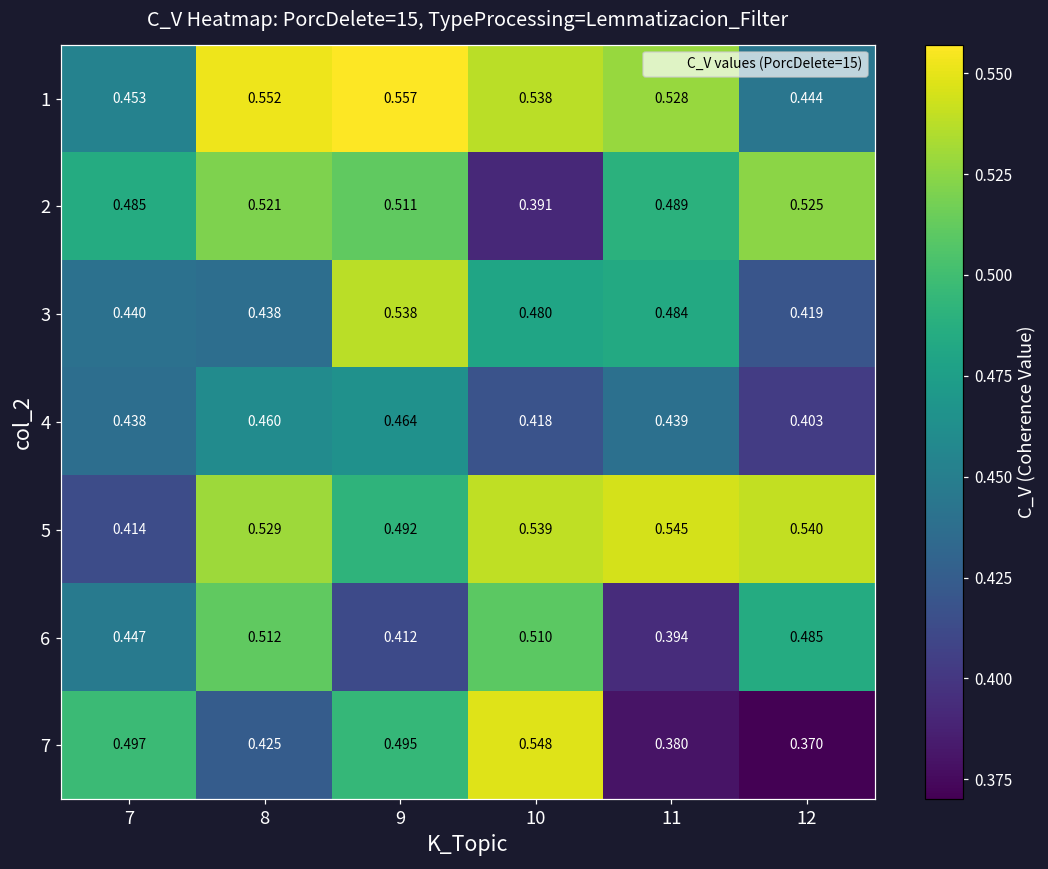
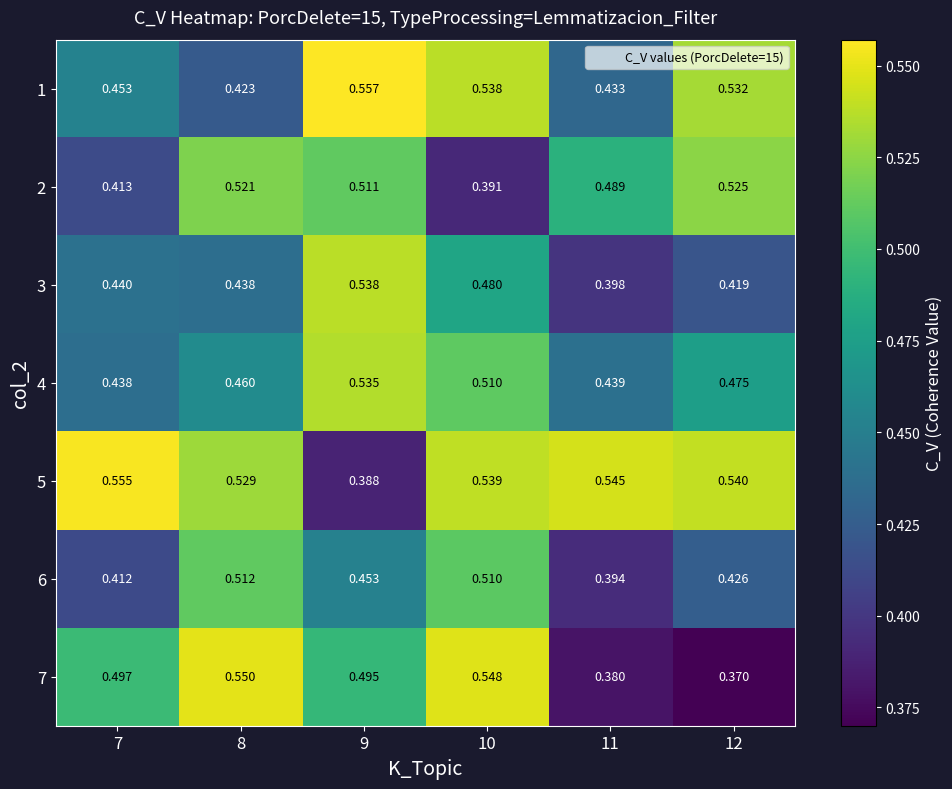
  {
    "1": {
      "7": 0.453,
-     "8": 0.552,
+     "8": 0.423,
      "9": 0.557,
      "10": 0.538,
-     "11": 0.528,
-     "12": 0.444
+     "11": 0.433,
+     "12": 0.532
    },
    "2": {
-     "7": 0.485,
+     "7": 0.413,
      "8": 0.521,
      "9": 0.511,
      "10": 0.391,
      "11": 0.489,
      "12": 0.525
    },
    "3": {
      "7": 0.440,
      "8": 0.438,
      "9": 0.538,
      "10": 0.480,
-     "11": 0.484,
+     "11": 0.398,
      "12": 0.419
    },
    "4": {
      "7": 0.438,
      "8": 0.460,
-     "9": 0.464,
-     "10": 0.418,
+     "9": 0.535,
+     "10": 0.510,
      "11": 0.439,
-     "12": 0.403
+     "12": 0.475
    },
    "5": {
-     "7": 0.414,
+     "7": 0.555,
      "8": 0.529,
-     "9": 0.492,
+     "9": 0.388,
      "10": 0.539,
      "11": 0.545,
      "12": 0.540
    },
    "6": {
-     "7": 0.447,
+     "7": 0.412,
      "8": 0.512,
-     "9": 0.412,
+     "9": 0.453,
      "10": 0.510,
      "11": 0.394,
-     "12": 0.485
+     "12": 0.426
    },
    "7": {
      "7": 0.497,
-     "8": 0.425,
+     "8": 0.550,
      "9": 0.495,
      "10": 0.548,
      "11": 0.380,
      "12": 0.370
    }
  }
